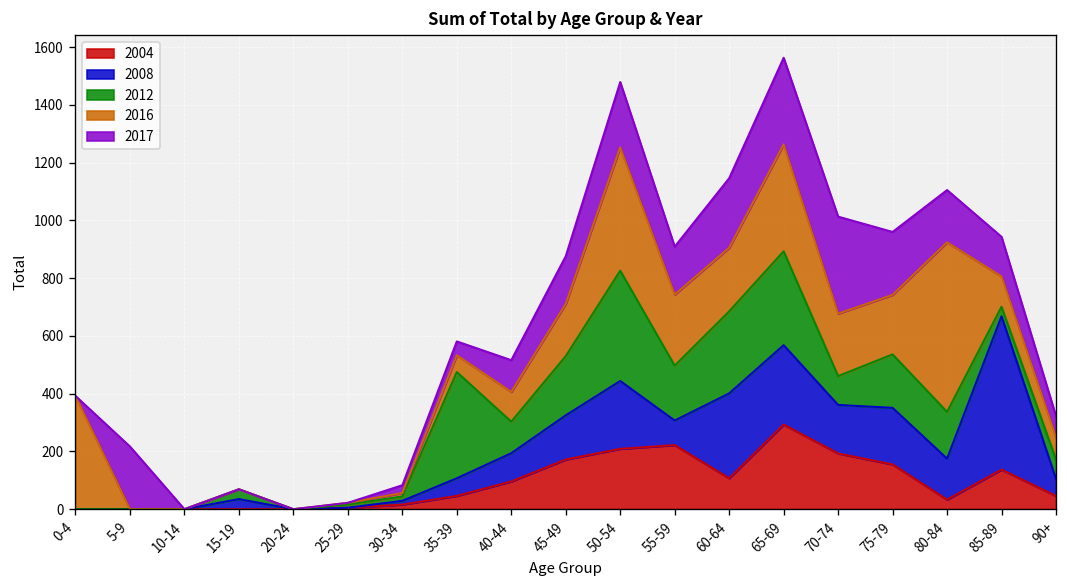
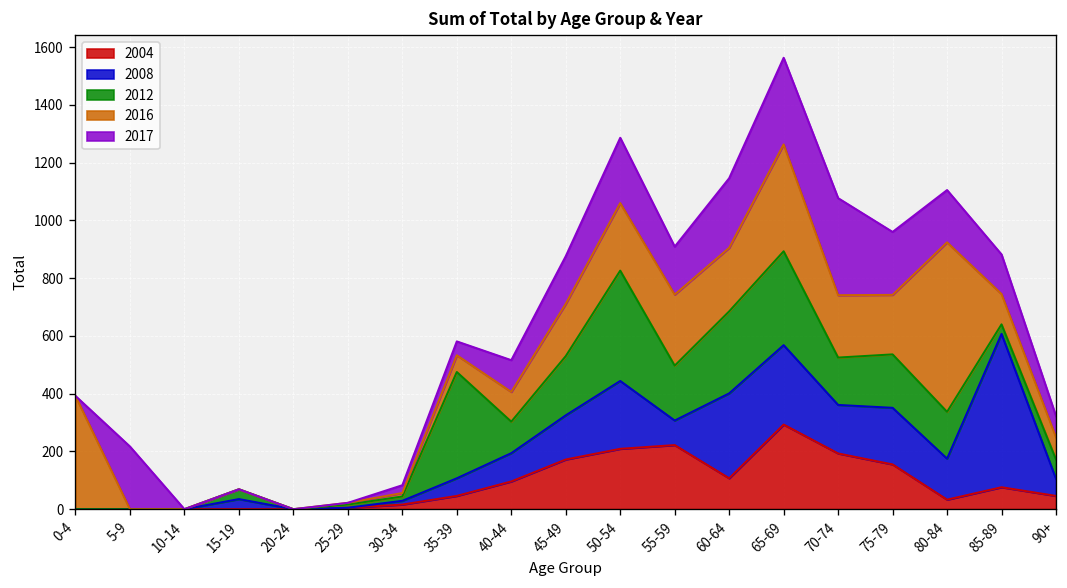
  {
    "2004": {
      "15-19": 0,
      "30-34": 20,
      "35-39": 50,
      "40-44": 100,
      "45-49": 170,
      "50-54": 210,
      "55-59": 220,
      "60-64": 110,
      "65-69": 290,
      "70-74": 190,
      "75-79": 160,
      "80-84": 30,
-     "85-89": 140,
+     "85-89": 80,
      "90+": 50
    },
    "2008": {
      "15-19": 40,
      "30-34": 10,
      "35-39": 60,
      "40-44": 100,
      "45-49": 150,
      "50-54": 240,
      "55-59": 90,
      "60-64": 290,
      "65-69": 280,
      "70-74": 170,
      "75-79": 200,
      "80-84": 140,
      "85-89": 530,
      "90+": 60
    },
    "2012": {
      "30-34": 20,
      "35-39": 370,
      "40-44": 110,
      "45-49": 210,
      "50-54": 380,
      "55-59": 190,
      "60-64": 280,
      "65-69": 330,
-     "70-74": 100,
+     "70-74": 160,
      "75-79": 190,
      "80-84": 160,
      "85-89": 30,
      "90+": 70
    },
    "2016": {
      "30-34": 10,
      "35-39": 60,
      "40-44": 100,
      "45-49": 180,
-     "50-54": 430,
+     "50-54": 230,
      "55-59": 250,
      "60-64": 220,
      "65-69": 370,
      "70-74": 220,
      "75-79": 210,
      "80-84": 590,
      "85-89": 110,
      "90+": 80
    },
    "2017": {
      "5-9": 220,
      "30-34": 30,
      "35-39": 50,
      "40-44": 110,
      "45-49": 170,
      "50-54": 230,
      "55-59": 170,
      "60-64": 240,
      "65-69": 300,
      "70-74": 340,
      "75-79": 220,
      "80-84": 180,
      "85-89": 140,
      "90+": 70
    }
  }
